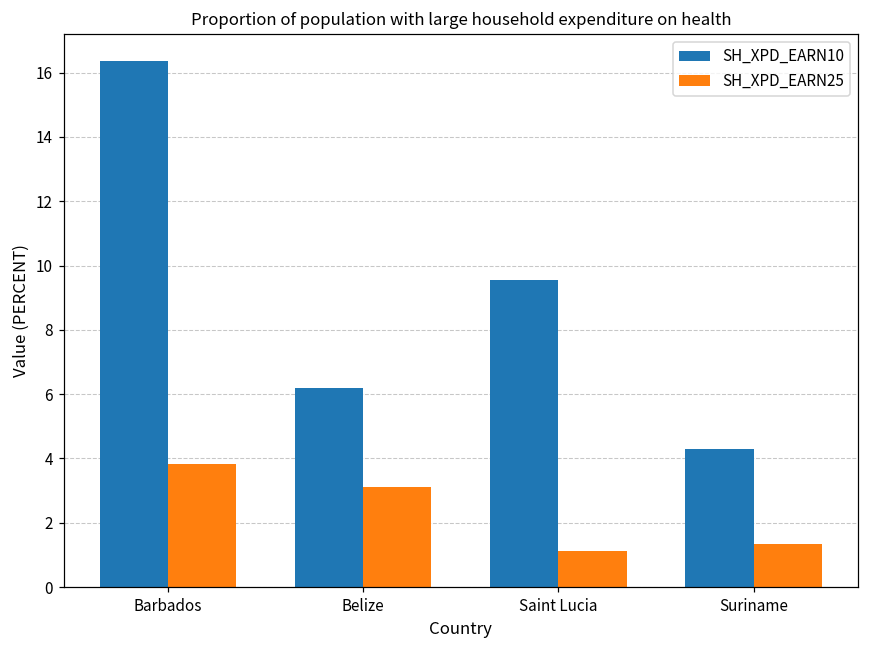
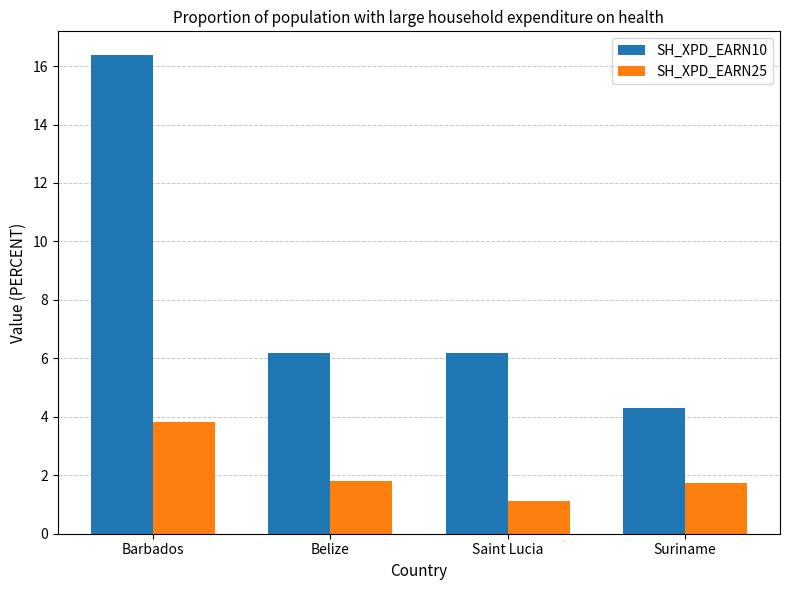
  {
    "SH_XPD_EARN10": {
      "Barbados": 16.4,
      "Belize": 6.2,
-     "Saint Lucia": 9.6,
+     "Saint Lucia": 6.2,
      "Suriname": 4.3
    },
    "SH_XPD_EARN25": {
      "Barbados": 3.8,
-     "Belize": 3.1,
+     "Belize": 1.8,
      "Saint Lucia": 1.1,
-     "Suriname": 1.4
+     "Suriname": 1.7
    }
  }
